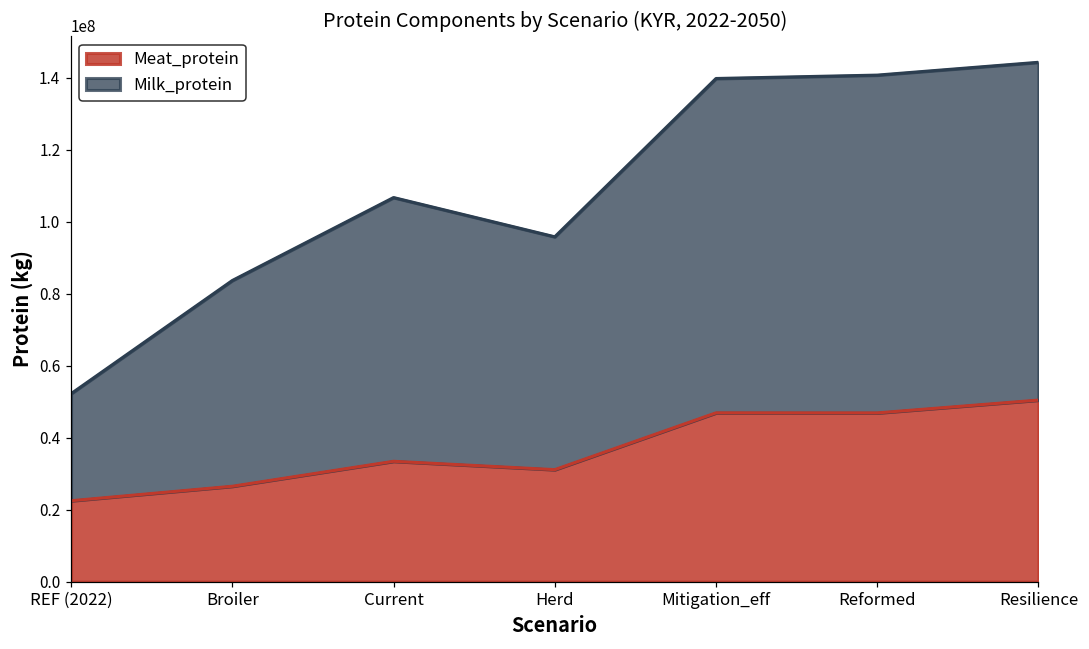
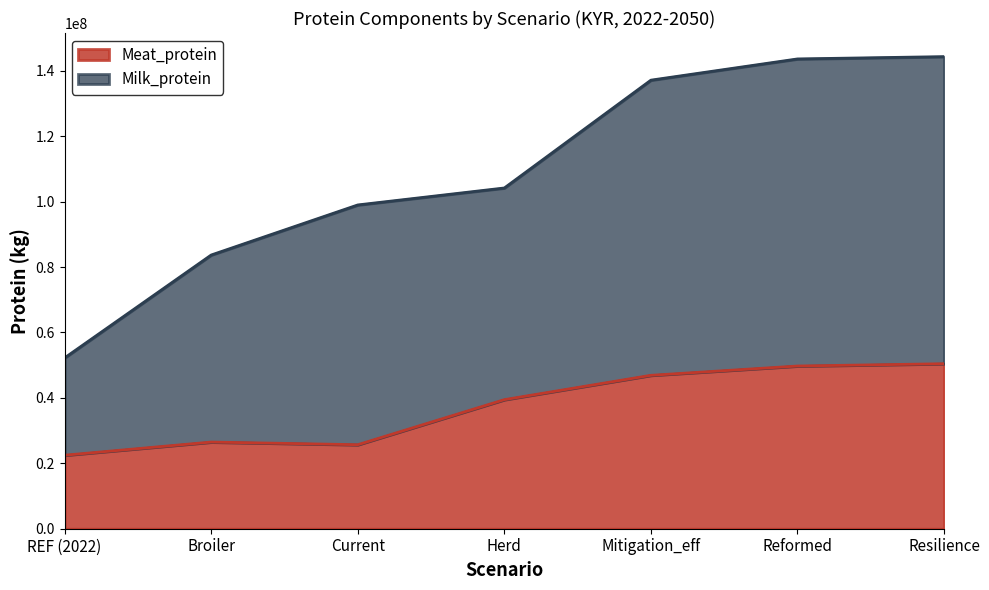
  {
    "Meat_protein": {
      "REF (2022)": 22000000,
      "Broiler": 26000000,
-     "Current": 33000000,
-     "Herd": 31000000,
+     "Current": 26000000,
+     "Herd": 39000000,
      "Mitigation_eff": 47000000,
-     "Reformed": 47000000,
+     "Reformed": 50000000,
      "Resilience": 50000000
    },
    "Milk_protein": {
      "REF (2022)": 30000000,
      "Broiler": 57000000,
      "Current": 73000000,
      "Herd": 65000000,
-     "Mitigation_eff": 93000000,
+     "Mitigation_eff": 90000000,
      "Reformed": 94000000,
      "Resilience": 94000000
    }
  }
